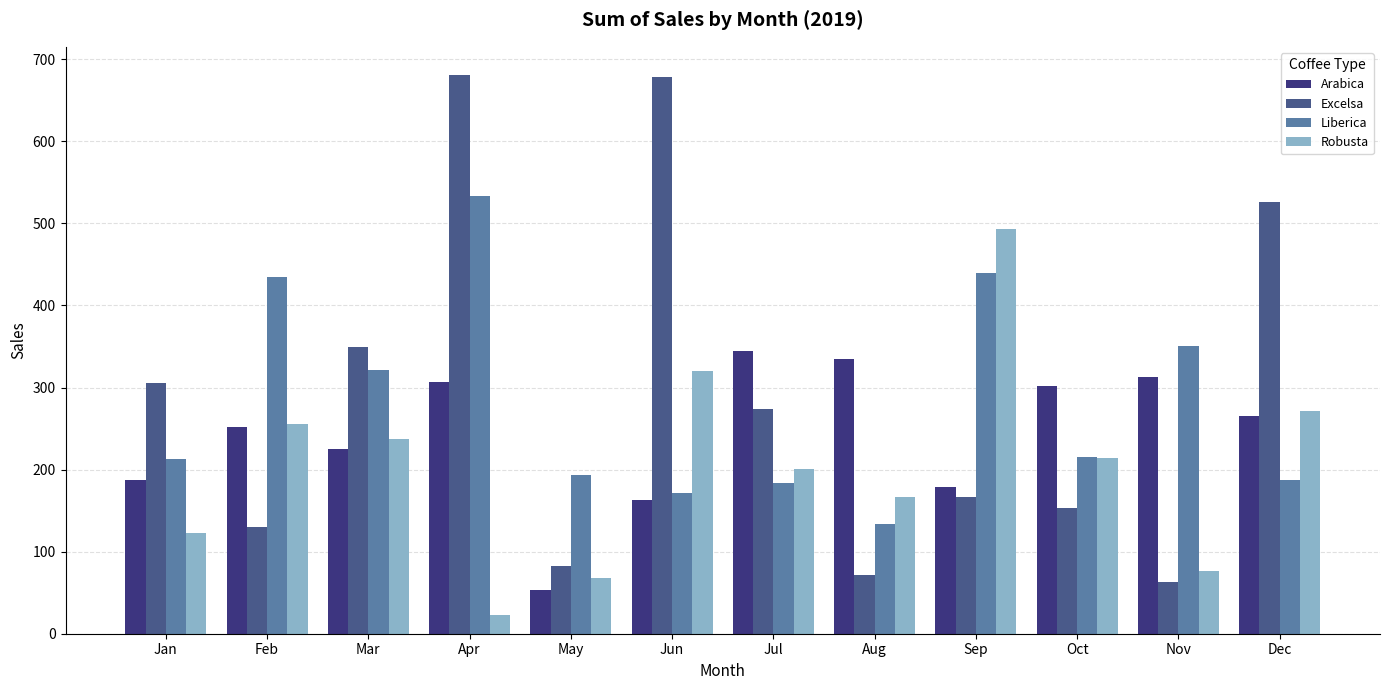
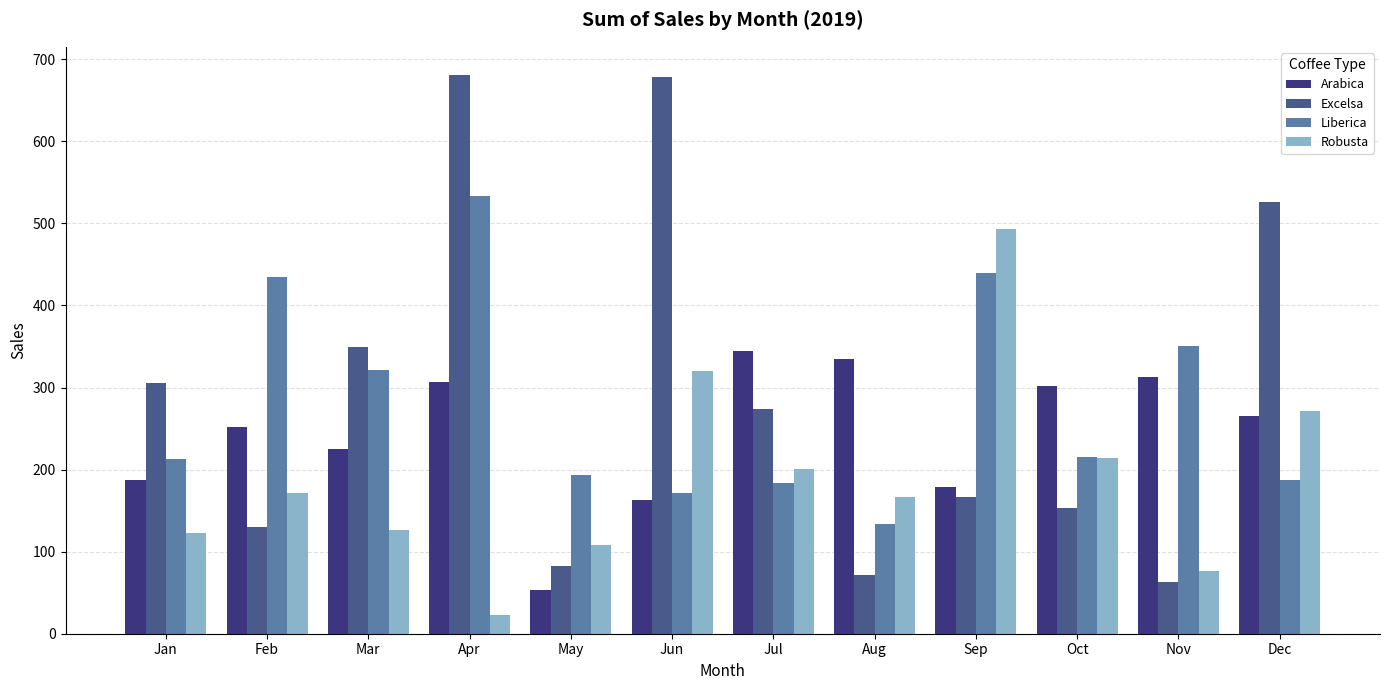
  {
    "Robusta": {
      "Jan": 120,
-     "Feb": 260,
-     "Mar": 240,
+     "Feb": 170,
+     "Mar": 130,
      "Apr": 20,
-     "May": 70,
+     "May": 110,
      "Jun": 320,
      "Jul": 200,
      "Aug": 170,
      "Sep": 490,
      "Oct": 210,
      "Nov": 80,
      "Dec": 270
    }
  }
